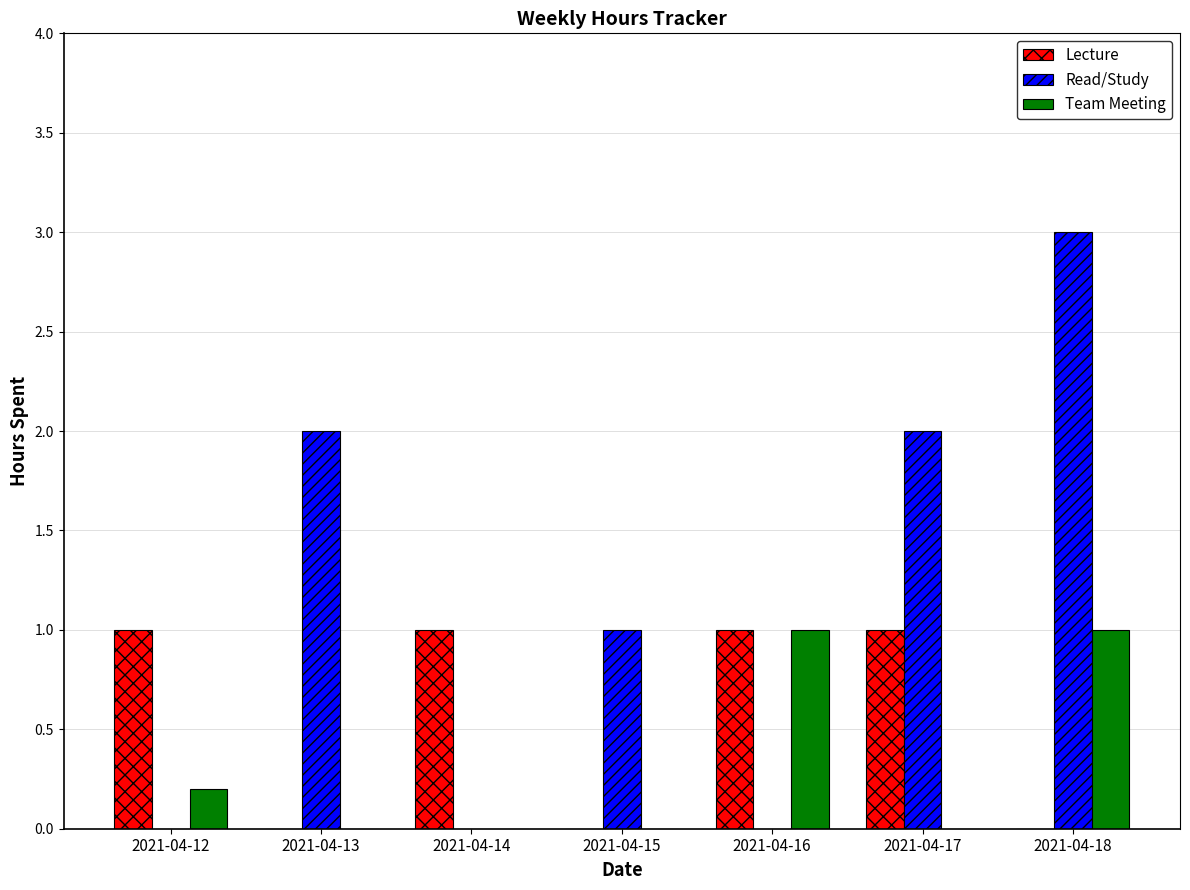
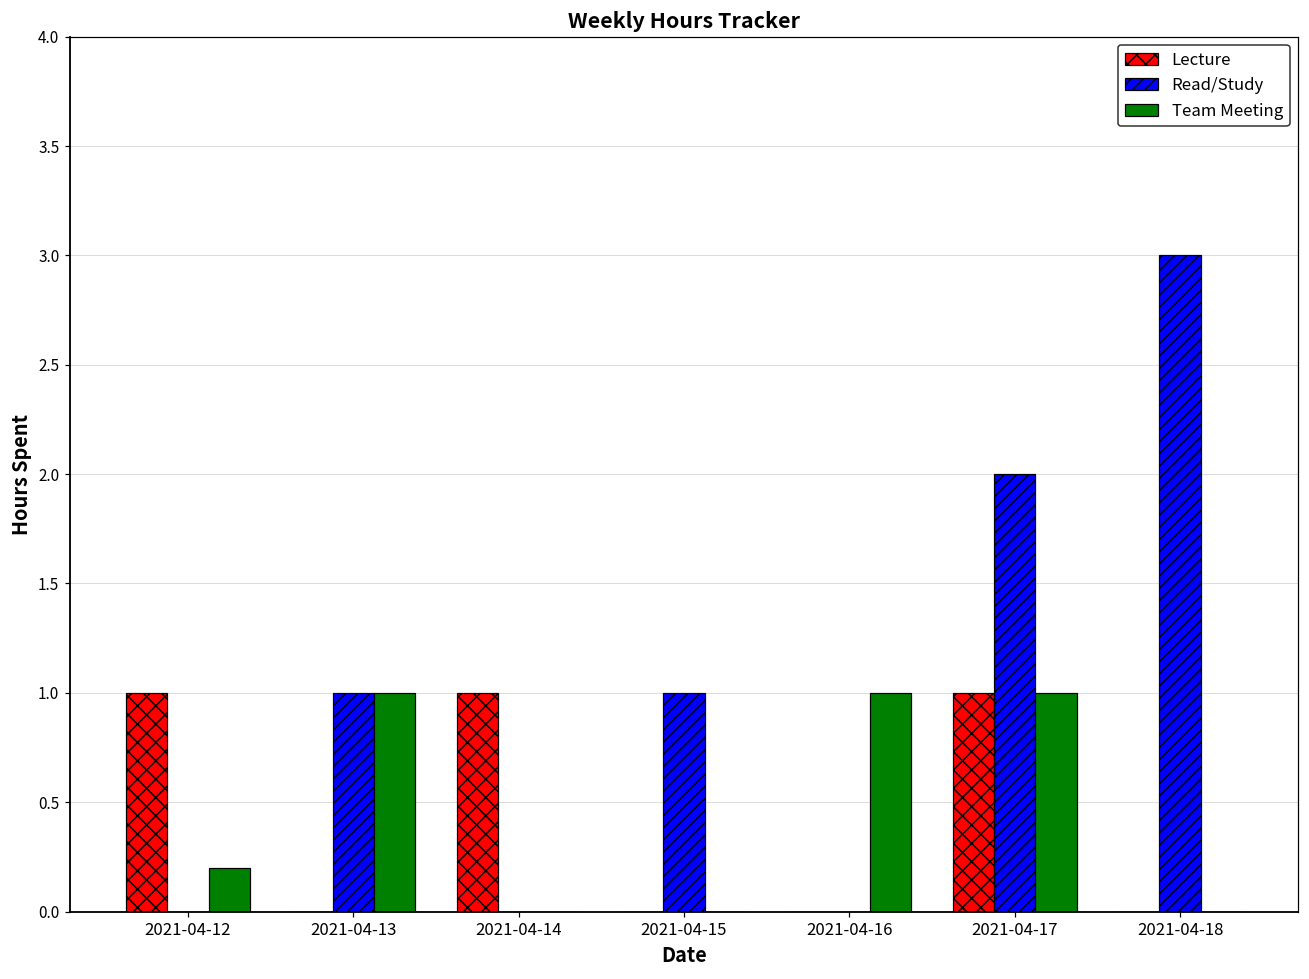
  {
    "Lecture": {
      "2021-04-12": 1,
      "2021-04-13": 0,
      "2021-04-14": 1,
      "2021-04-15": 0,
-     "2021-04-16": 1,
+     "2021-04-16": 0,
      "2021-04-17": 1,
      "2021-04-18": 0
    },
    "Read/Study": {
      "2021-04-12": 0,
-     "2021-04-13": 2,
+     "2021-04-13": 1,
      "2021-04-14": 0,
      "2021-04-15": 1,
      "2021-04-16": 0,
      "2021-04-17": 2,
      "2021-04-18": 3
    },
    "Team Meeting": {
      "2021-04-12": 0.20,
-     "2021-04-13": 0,
+     "2021-04-13": 1,
      "2021-04-14": 0,
      "2021-04-15": 0,
      "2021-04-16": 1,
-     "2021-04-17": 0,
-     "2021-04-18": 1
+     "2021-04-17": 1,
+     "2021-04-18": 0
    }
  }
